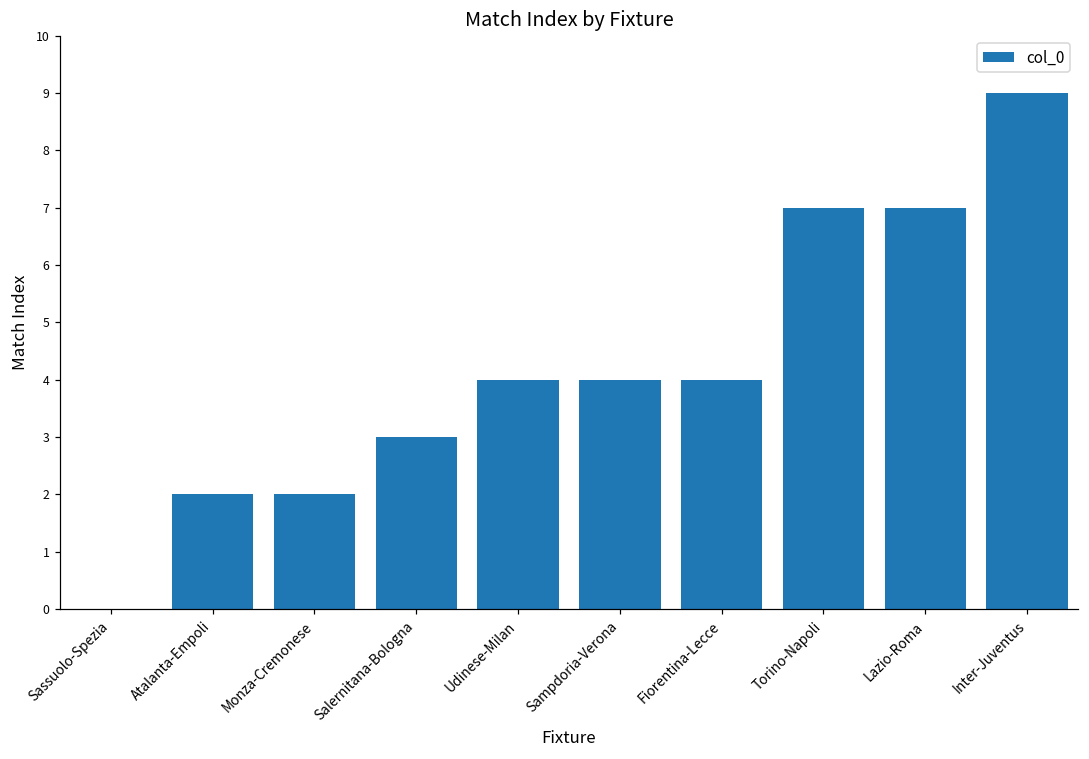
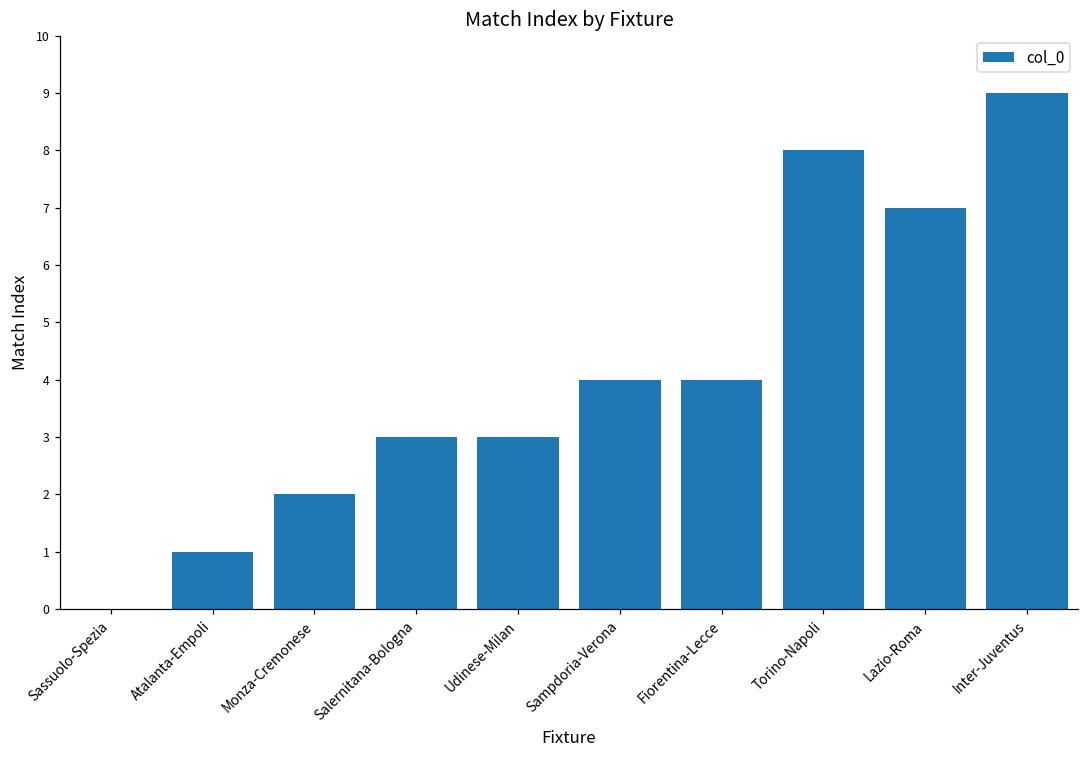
  {
    "Sassuolo-Spezia": 0,
-   "Atalanta-Empoli": 2,
+   "Atalanta-Empoli": 1,
    "Monza-Cremonese": 2,
    "Salernitana-Bologna": 3,
-   "Udinese-Milan": 4,
+   "Udinese-Milan": 3,
    "Sampdoria-Verona": 4,
    "Fiorentina-Lecce": 4,
-   "Torino-Napoli": 7,
+   "Torino-Napoli": 8,
    "Lazio-Roma": 7,
    "Inter-Juventus": 9
  }
